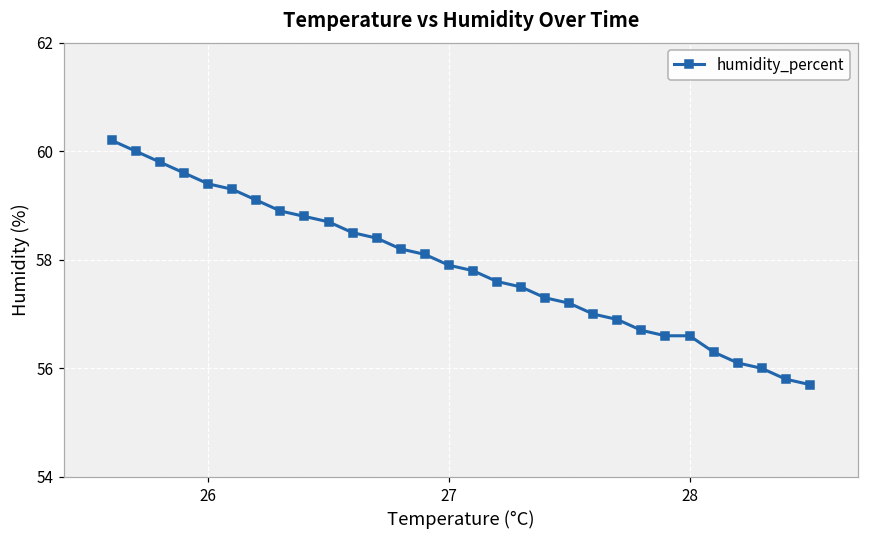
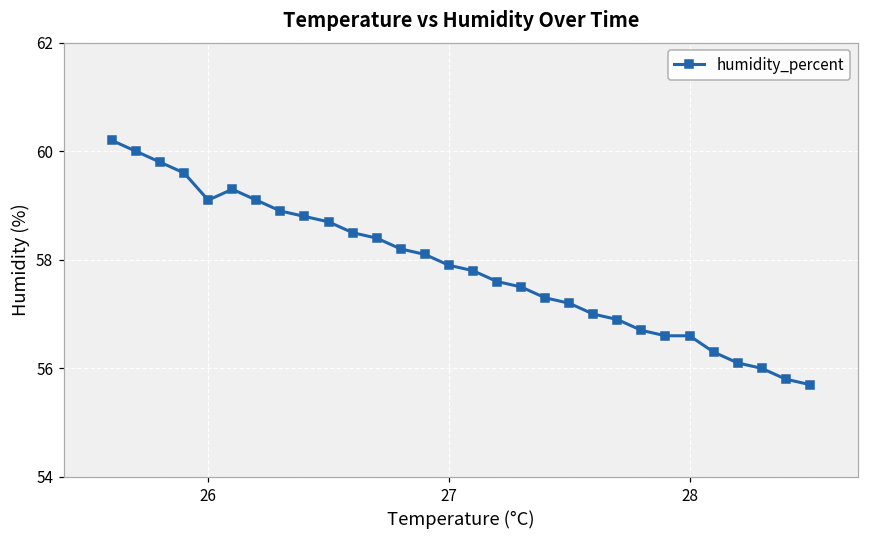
  {
-   "26": 59.4,
+   "26": 59.1,
    "27": 57.9,
    "28": 56.6
  }
